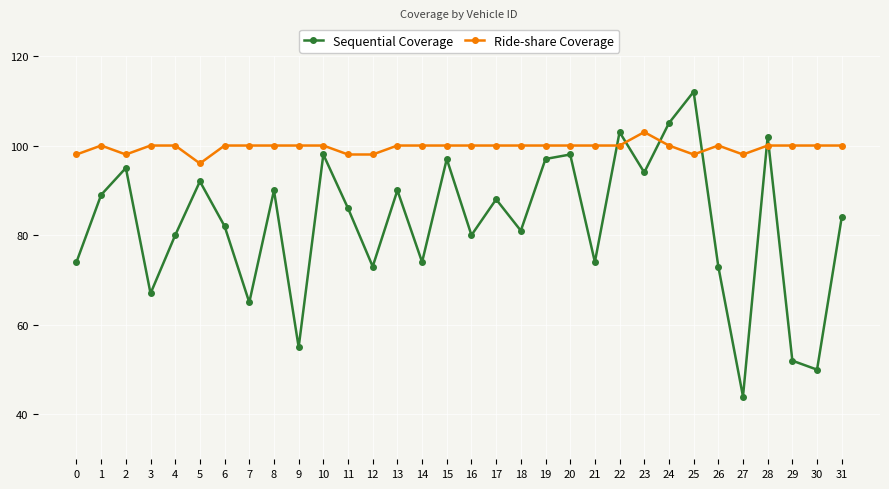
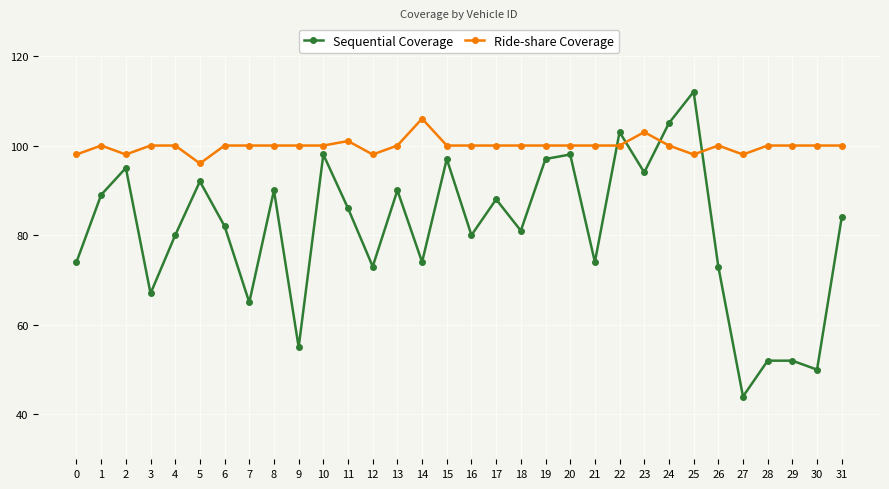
  {
    "Sequential Coverage": {
      "0": 74,
      "1": 89,
      "2": 95,
      "3": 67,
      "4": 80,
      "5": 92,
      "6": 82,
      "7": 65,
      "8": 90,
      "9": 55,
      "10": 98,
      "11": 86,
      "12": 73,
      "13": 90,
      "14": 74,
      "15": 97,
      "16": 80,
      "17": 88,
      "18": 81,
      "19": 97,
      "20": 98,
      "21": 74,
      "22": 103,
      "23": 94,
      "24": 105,
      "25": 112,
      "26": 73,
      "27": 44,
-     "28": 102,
+     "28": 52,
      "29": 52,
      "30": 50,
      "31": 84
    },
    "Ride-share Coverage": {
      "0": 98,
      "1": 100,
      "2": 98,
      "3": 100,
      "4": 100,
      "5": 96,
      "6": 100,
      "7": 100,
      "8": 100,
      "9": 100,
      "10": 100,
-     "11": 98,
+     "11": 101,
      "12": 98,
      "13": 100,
-     "14": 100,
+     "14": 106,
      "15": 100,
      "16": 100,
      "17": 100,
      "18": 100,
      "19": 100,
      "20": 100,
      "21": 100,
      "22": 100,
      "23": 103,
      "24": 100,
      "25": 98,
      "26": 100,
      "27": 98,
      "28": 100,
      "29": 100,
      "30": 100,
      "31": 100
    }
  }
